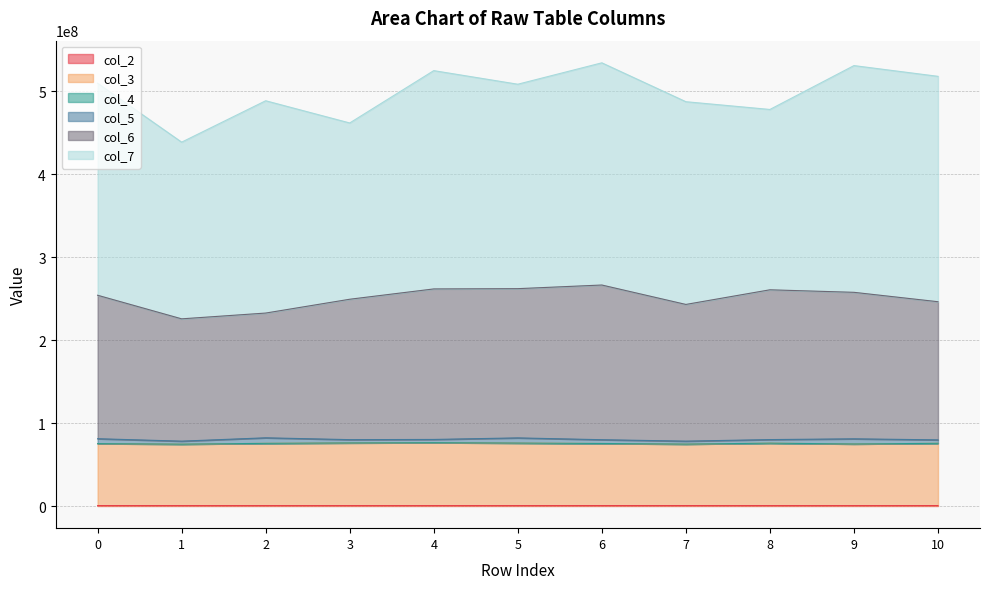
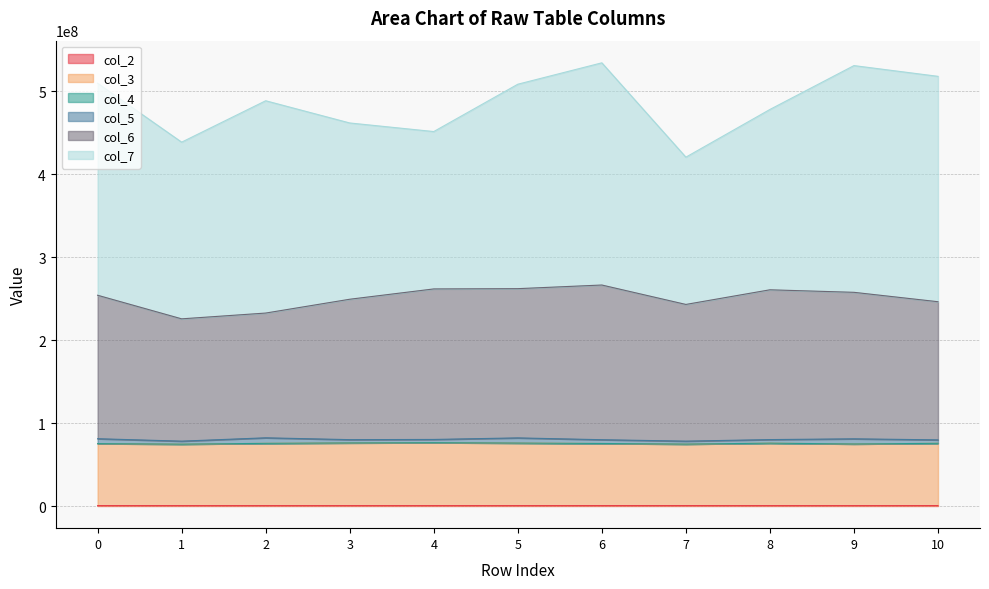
  {
    "col_2": {
      "0": 0,
      "1": 0,
      "2": 0,
      "3": 0,
      "4": 0,
      "5": 0,
      "6": 0,
      "7": 0,
      "8": 0,
      "9": 0,
      "10": 0
    },
    "col_7": {
      "1": 210000000,
      "2": 260000000,
      "3": 210000000,
-     "4": 260000000,
+     "4": 190000000,
      "5": 250000000,
      "6": 270000000,
-     "7": 240000000,
+     "7": 180000000,
      "8": 220000000,
      "9": 270000000,
      "10": 270000000
    }
  }
